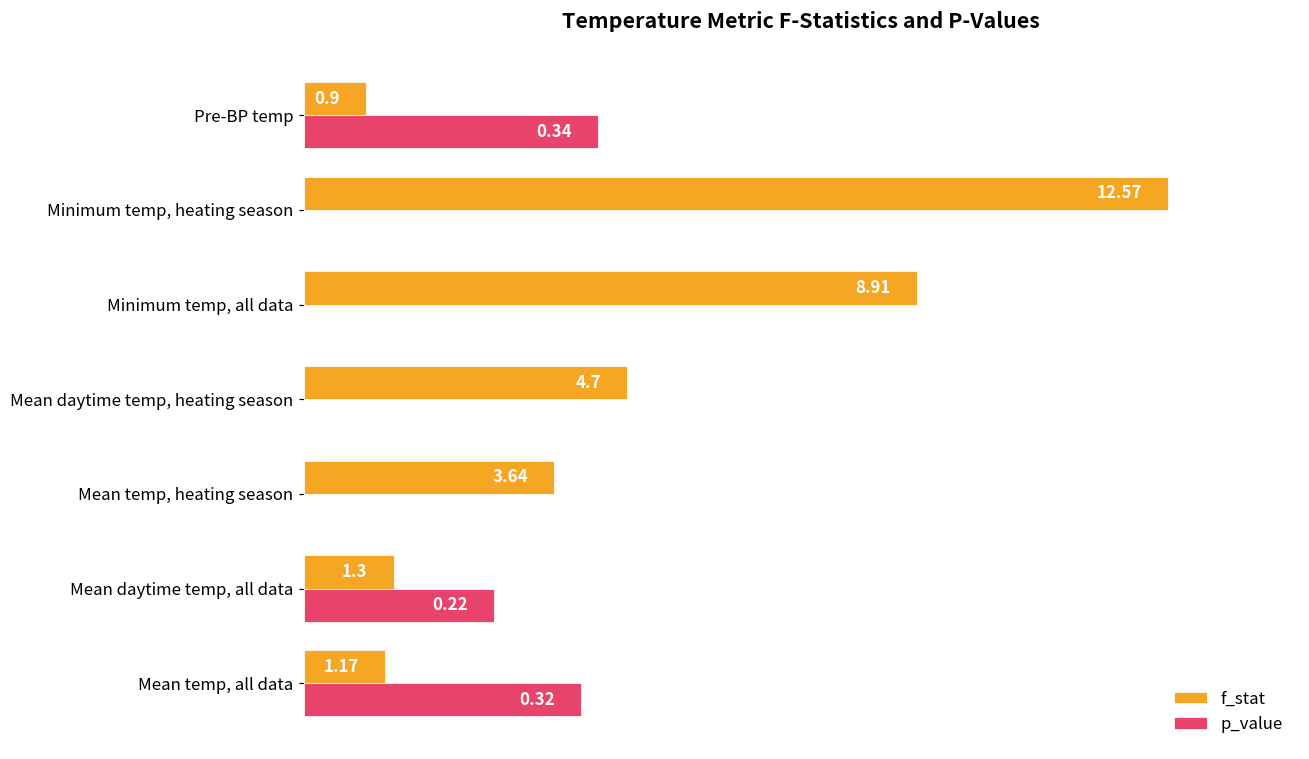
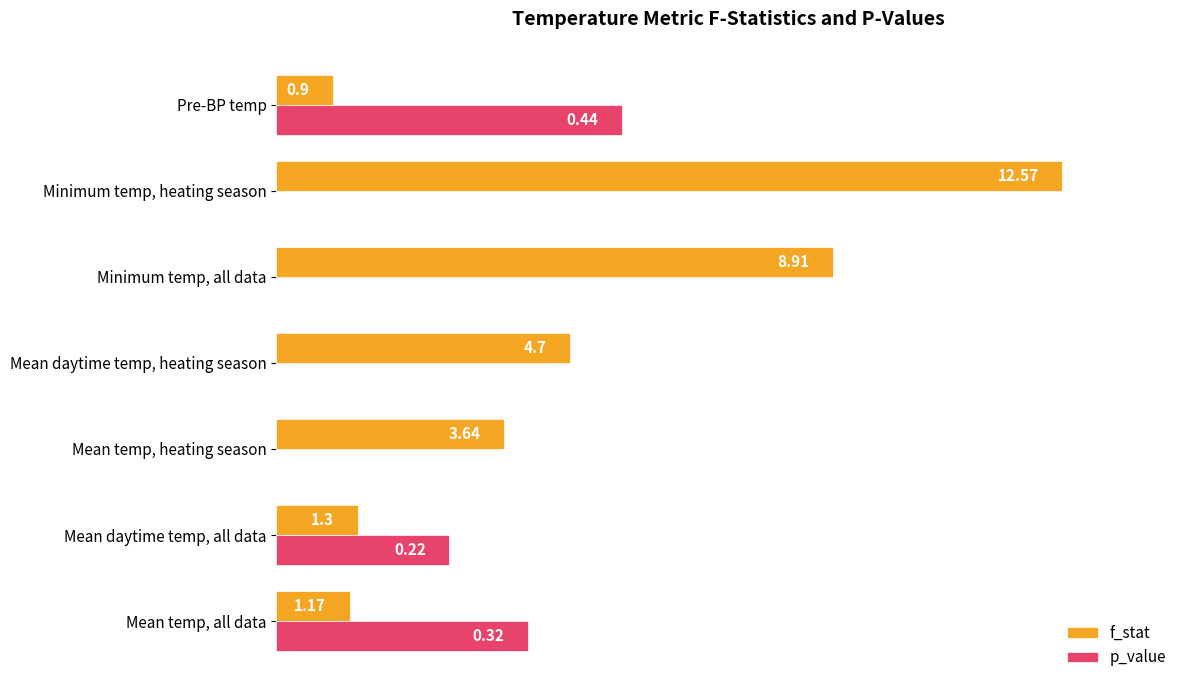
  {
    "p_value": {
-     "Pre-BP temp": 0.34,
+     "Pre-BP temp": 0.44,
      "Mean daytime temp, all data": 0.22,
      "Mean temp, all data": 0.32
    }
  }
